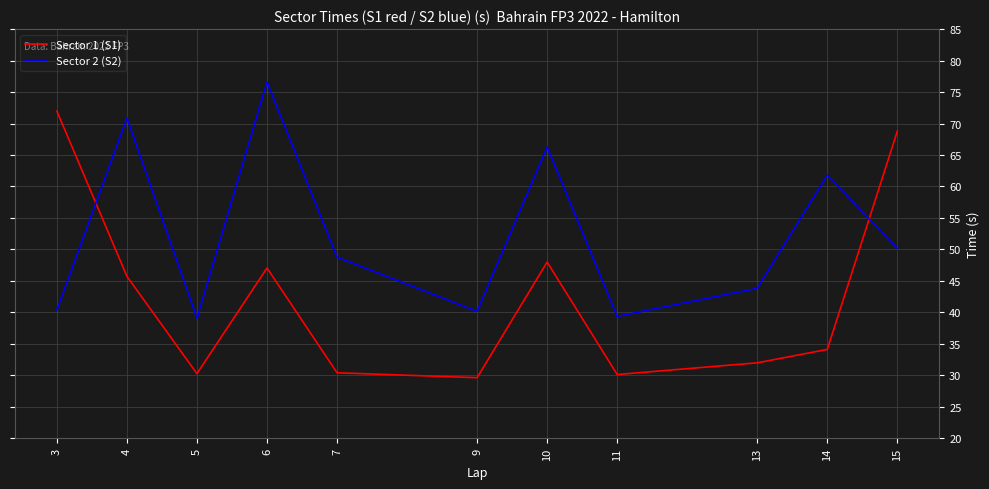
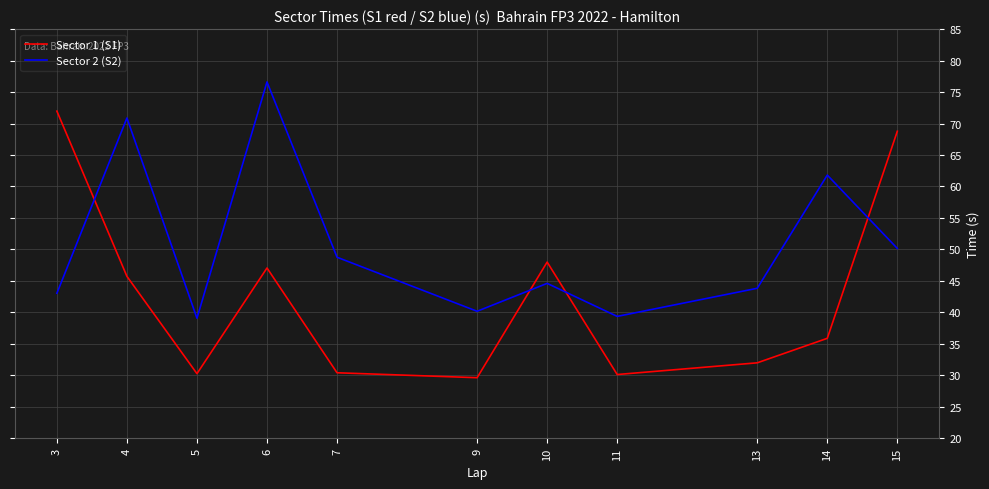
  {
    "Sector 1 (S1)": {
      "3": 72,
      "4": 46,
      "5": 30,
      "6": 47,
      "7": 30,
      "9": 30,
      "10": 48,
      "11": 30,
      "13": 32,
-     "14": 34,
+     "14": 36,
      "15": 69
    },
    "Sector 2 (S2)": {
-     "3": 40,
+     "3": 43,
      "4": 71,
      "5": 39,
      "6": 77,
      "7": 49,
      "9": 40,
-     "10": 66,
+     "10": 45,
      "11": 39,
      "13": 44,
      "14": 62,
      "15": 50
    }
  }
